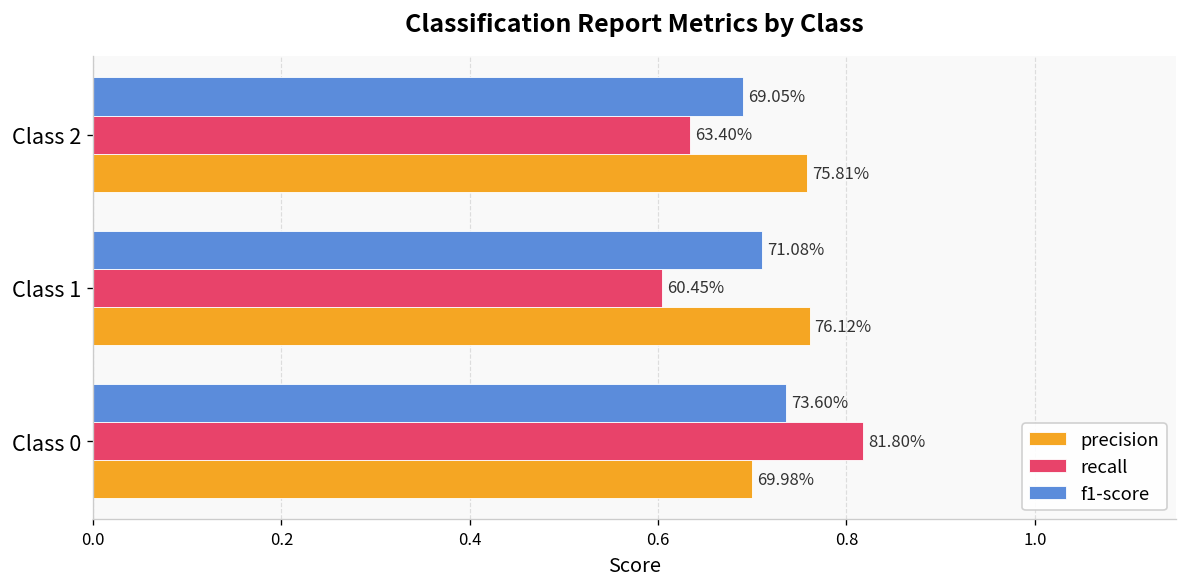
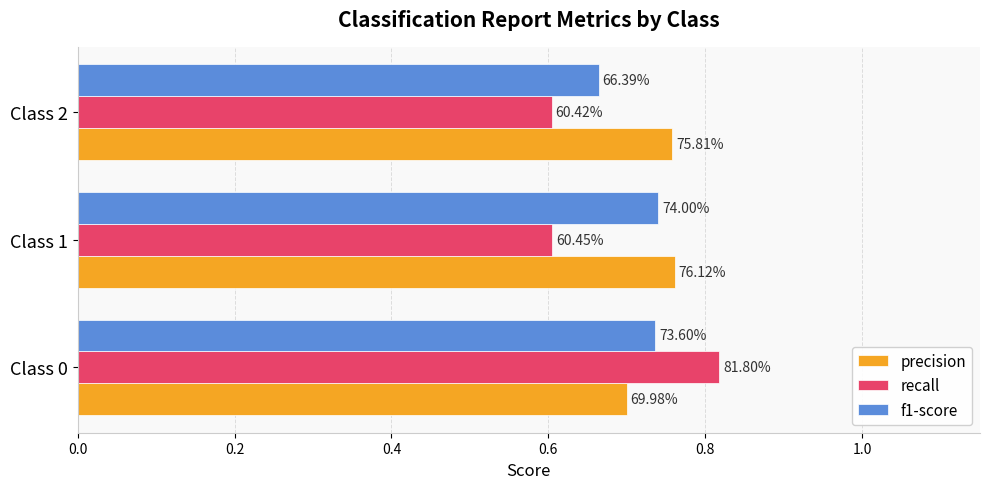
  {
    "precision": {
      "Class 2": "75.81%",
      "Class 1": "76.12%",
      "Class 0": "69.98%"
    },
    "recall": {
-     "Class 2": "63.40%",
+     "Class 2": "60.42%",
      "Class 1": "60.45%",
      "Class 0": "81.80%"
    },
    "f1-score": {
-     "Class 2": "69.05%",
-     "Class 1": "71.08%",
+     "Class 2": "66.39%",
+     "Class 1": "74.00%",
      "Class 0": "73.60%"
    }
  }
